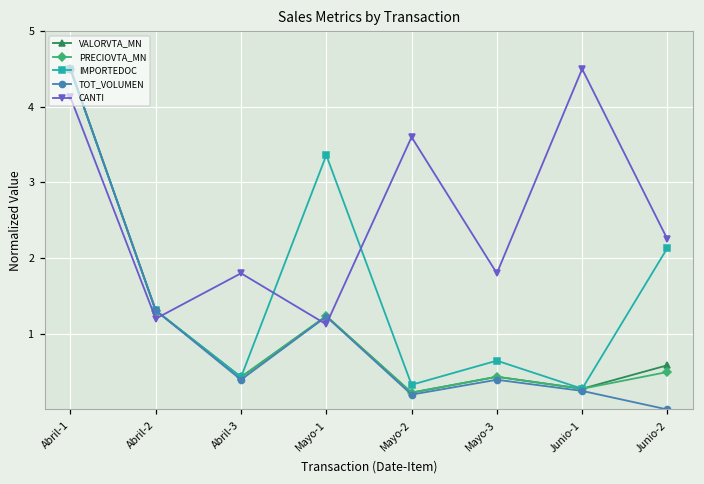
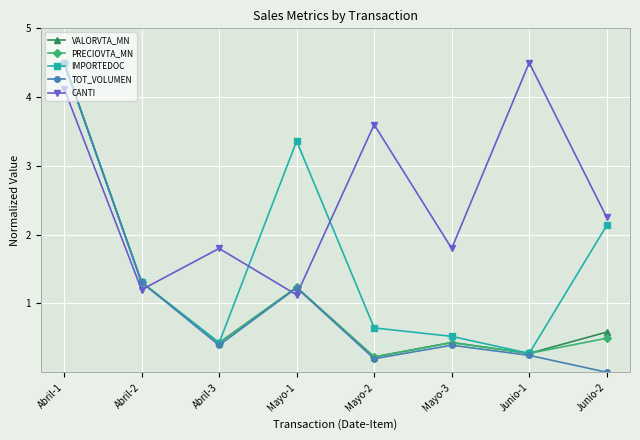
  {
    "IMPORTEDOC": {
      "Mayo-1": 3.4,
-     "Mayo-2": 0.3,
-     "Mayo-3": 0.6,
+     "Mayo-2": 0.6,
+     "Mayo-3": 0.5,
      "Junio-2": 2.1
    }
  }
